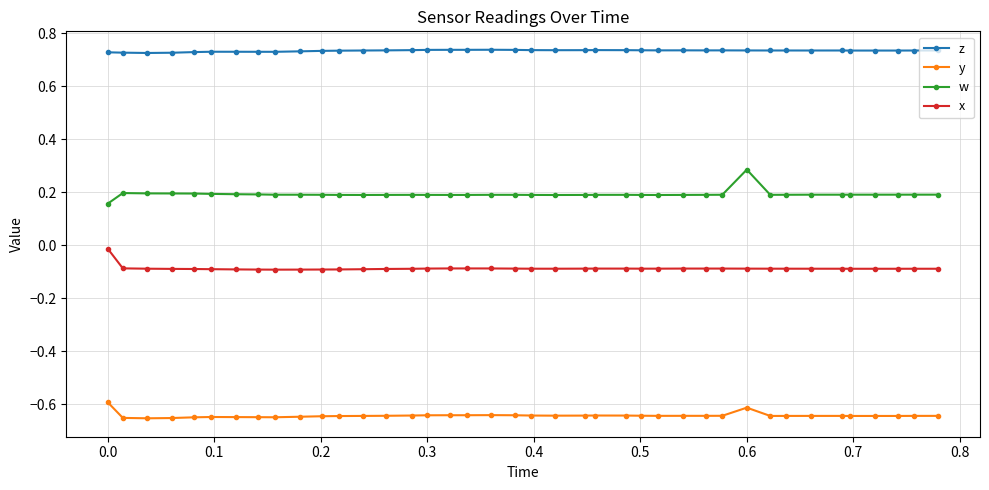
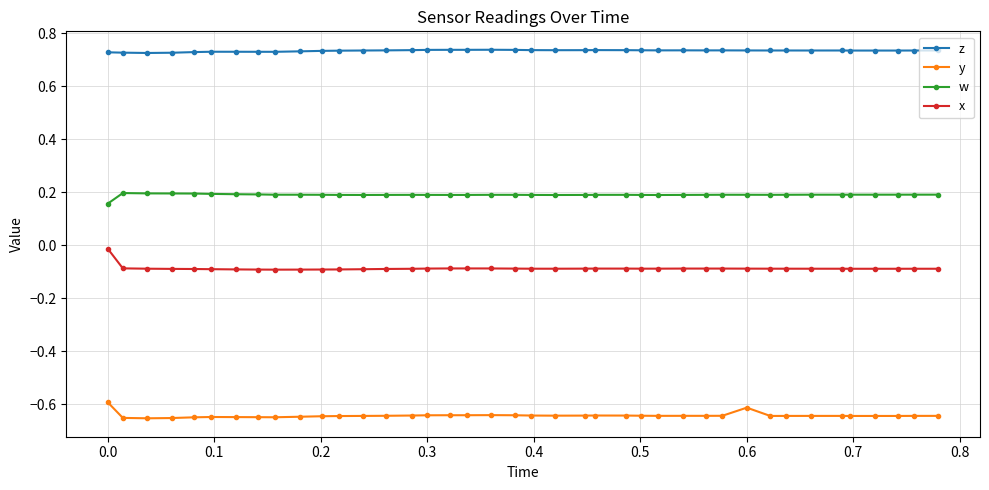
  {
    "z": {
      "0.0": 0.73,
      "0.3": 0.74,
      "0.6": 0.74
    },
    "y": {
      "0.0": -0.59,
      "0.3": -0.64,
      "0.6": -0.61
    },
    "w": {
      "0.0": 0.16,
      "0.3": 0.19,
-     "0.6": 0.29
+     "0.6": 0.19
    },
    "x": {
      "0.0": -0.01,
      "0.3": -0.09,
      "0.6": -0.09
    }
  }
